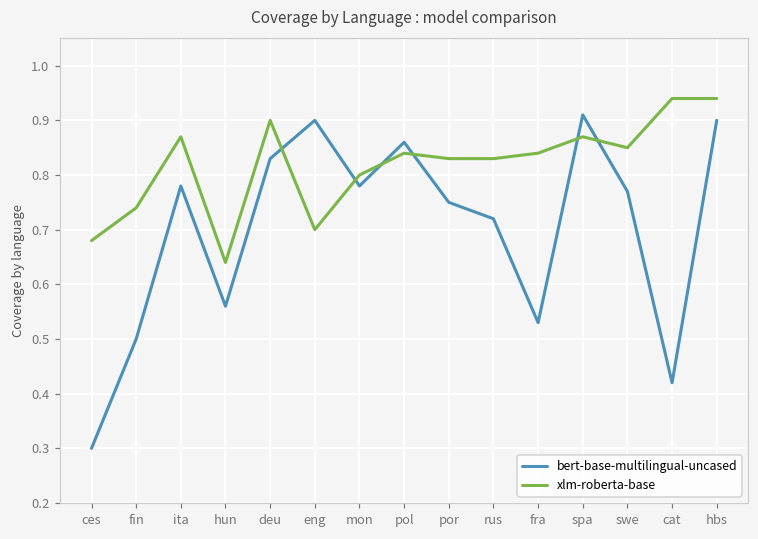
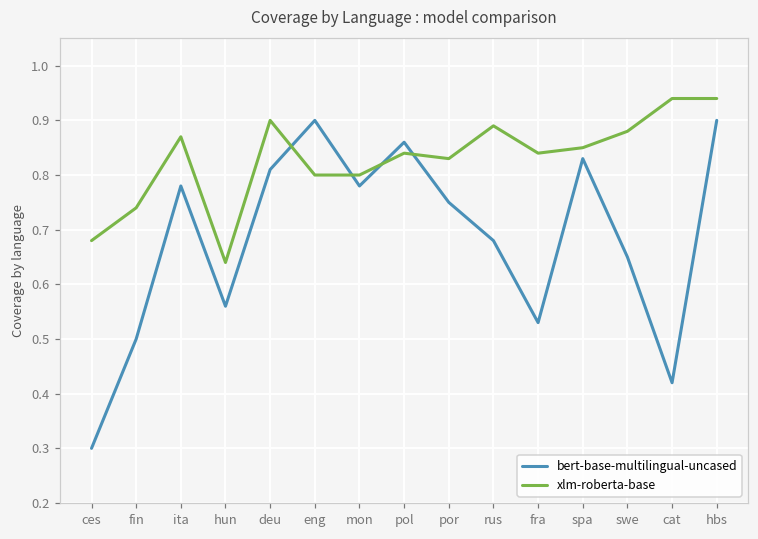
  {
    "bert-base-multilingual-uncased": {
      "ces": 0.30,
      "fin": 0.50,
      "ita": 0.78,
      "hun": 0.56,
-     "deu": 0.83,
+     "deu": 0.81,
      "eng": 0.90,
      "mon": 0.78,
      "pol": 0.86,
      "por": 0.75,
-     "rus": 0.72,
+     "rus": 0.68,
      "fra": 0.53,
-     "spa": 0.91,
-     "swe": 0.77,
+     "spa": 0.83,
+     "swe": 0.65,
      "cat": 0.42,
      "hbs": 0.90
    },
    "xlm-roberta-base": {
      "ces": 0.68,
      "fin": 0.74,
      "ita": 0.87,
      "hun": 0.64,
      "deu": 0.90,
-     "eng": 0.7,
+     "eng": 0.8,
      "mon": 0.80,
      "pol": 0.84,
      "por": 0.83,
-     "rus": 0.83,
+     "rus": 0.89,
      "fra": 0.84,
-     "spa": 0.87,
-     "swe": 0.85,
+     "spa": 0.85,
+     "swe": 0.88,
      "cat": 0.94,
      "hbs": 0.94
    }
  }
